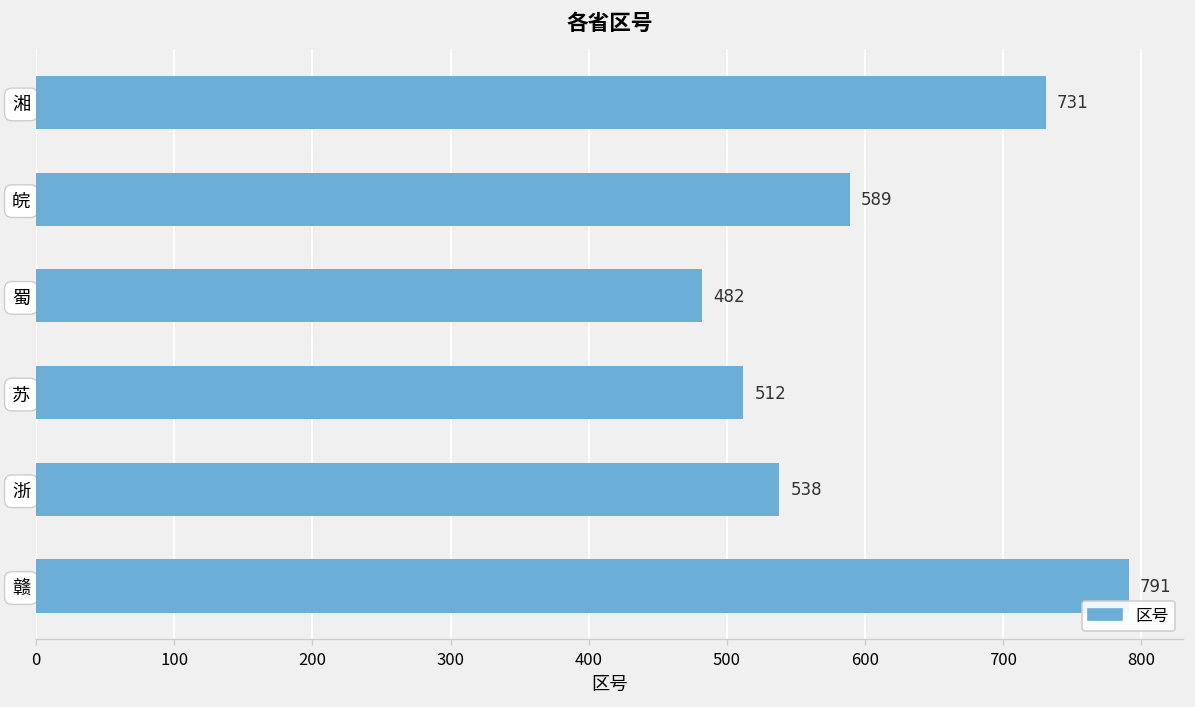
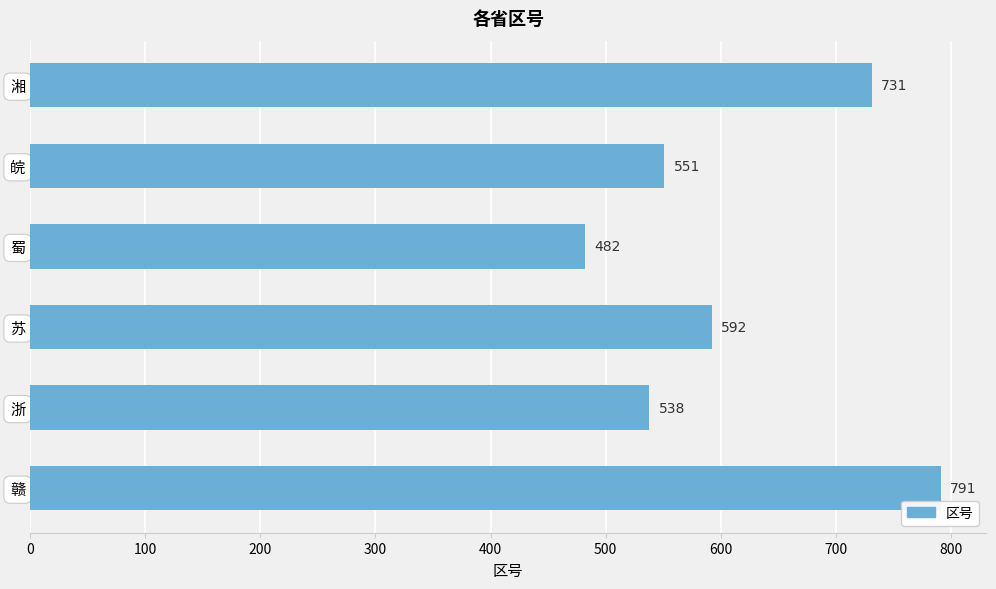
  {
    "湘": 731,
-   "皖": 589,
+   "皖": 551,
    "蜀": 482,
-   "苏": 512,
+   "苏": 592,
    "浙": 538,
    "赣": 791
  }
